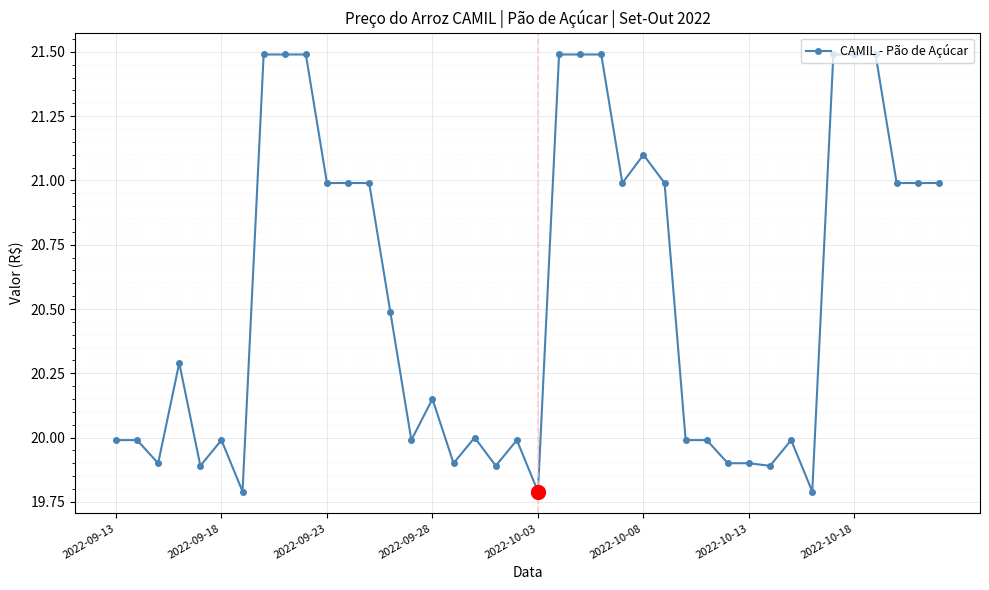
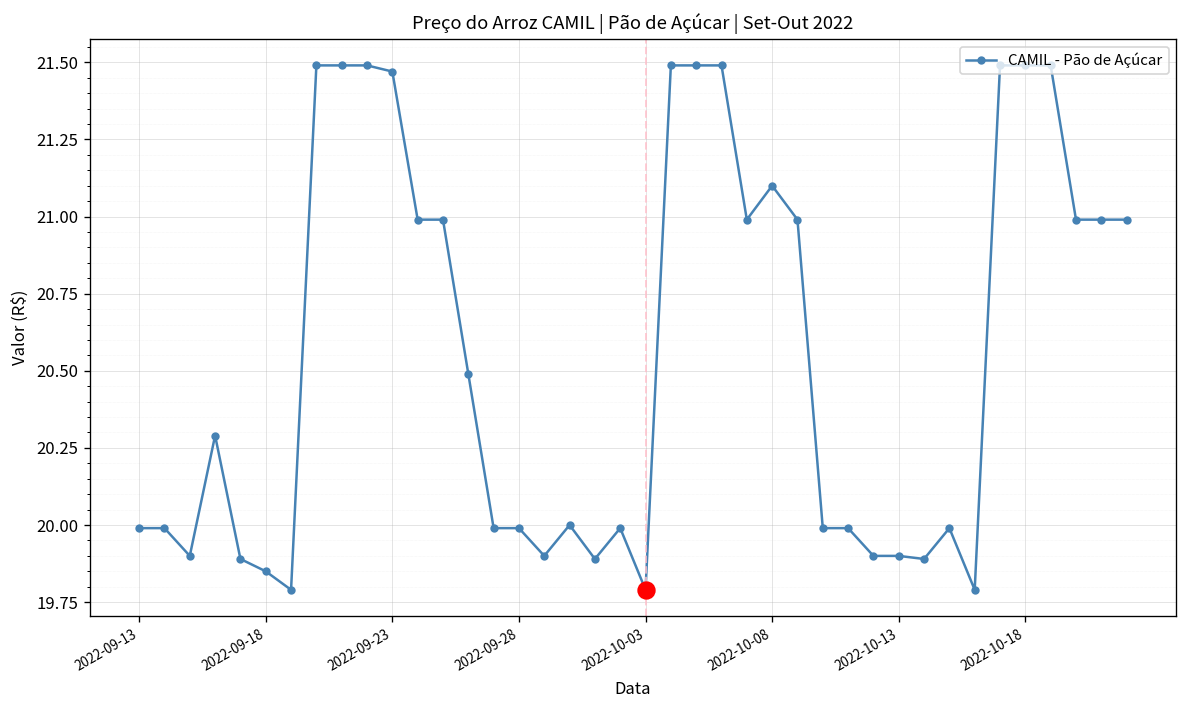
  {
    "CAMIL - Pão de Açúcar": {
      "2022-09-13": 19.99,
-     "2022-09-18": 19.99,
-     "2022-09-23": 20.99,
-     "2022-09-28": 20.15,
+     "2022-09-18": 19.85,
+     "2022-09-23": 21.47,
+     "2022-09-28": 19.99,
      "2022-10-08": 21.10,
      "2022-10-13": 19.90
    }
  }
